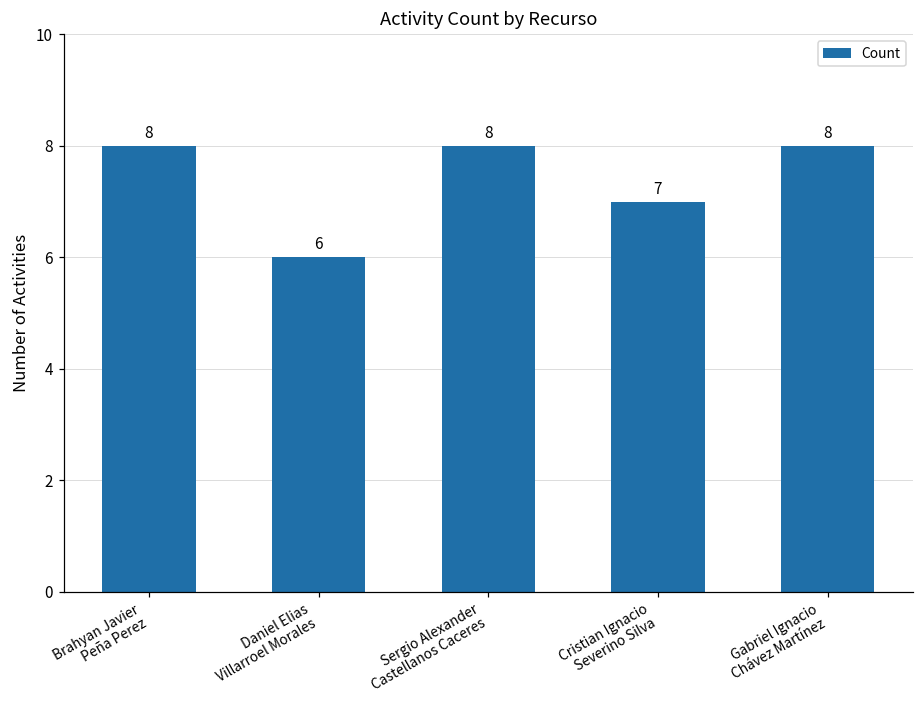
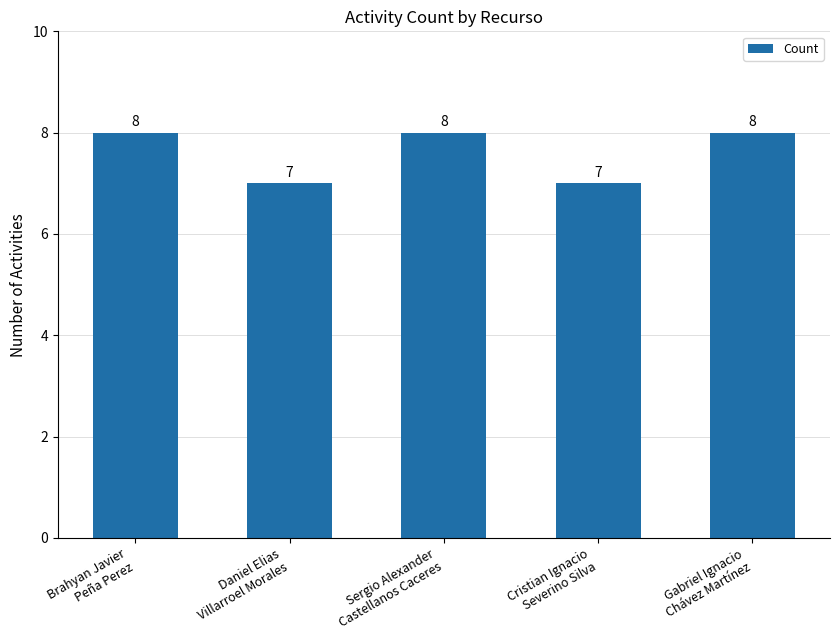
  {
    "Brahyan Javier Peña Perez": 8,
-   "Daniel Elias Villarroel Morales": 6,
+   "Daniel Elias Villarroel Morales": 7,
    "Sergio Alexander Castellanos Caceres": 8,
    "Cristian Ignacio Severino Silva": 7,
    "Gabriel Ignacio Chávez Martínez": 8
  }
